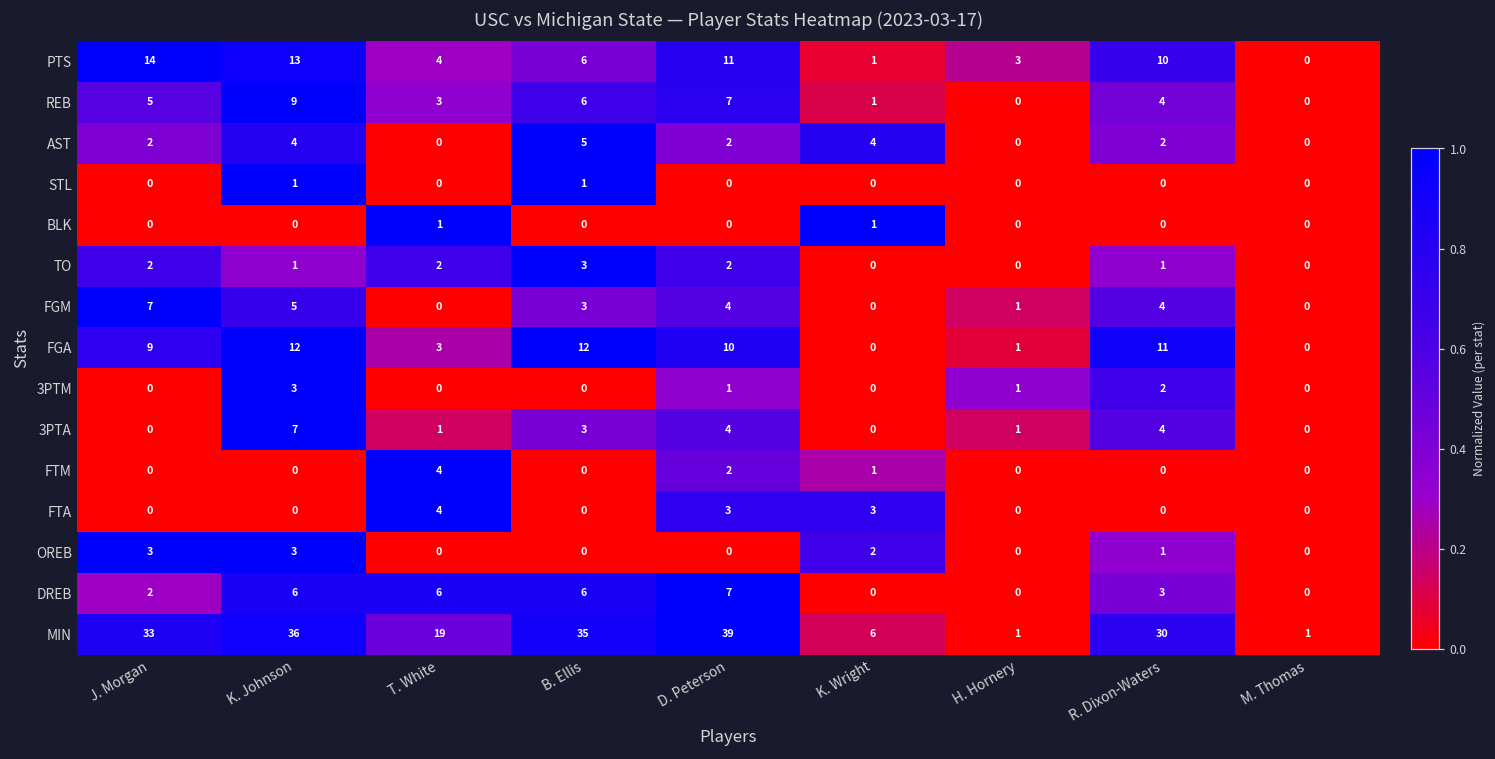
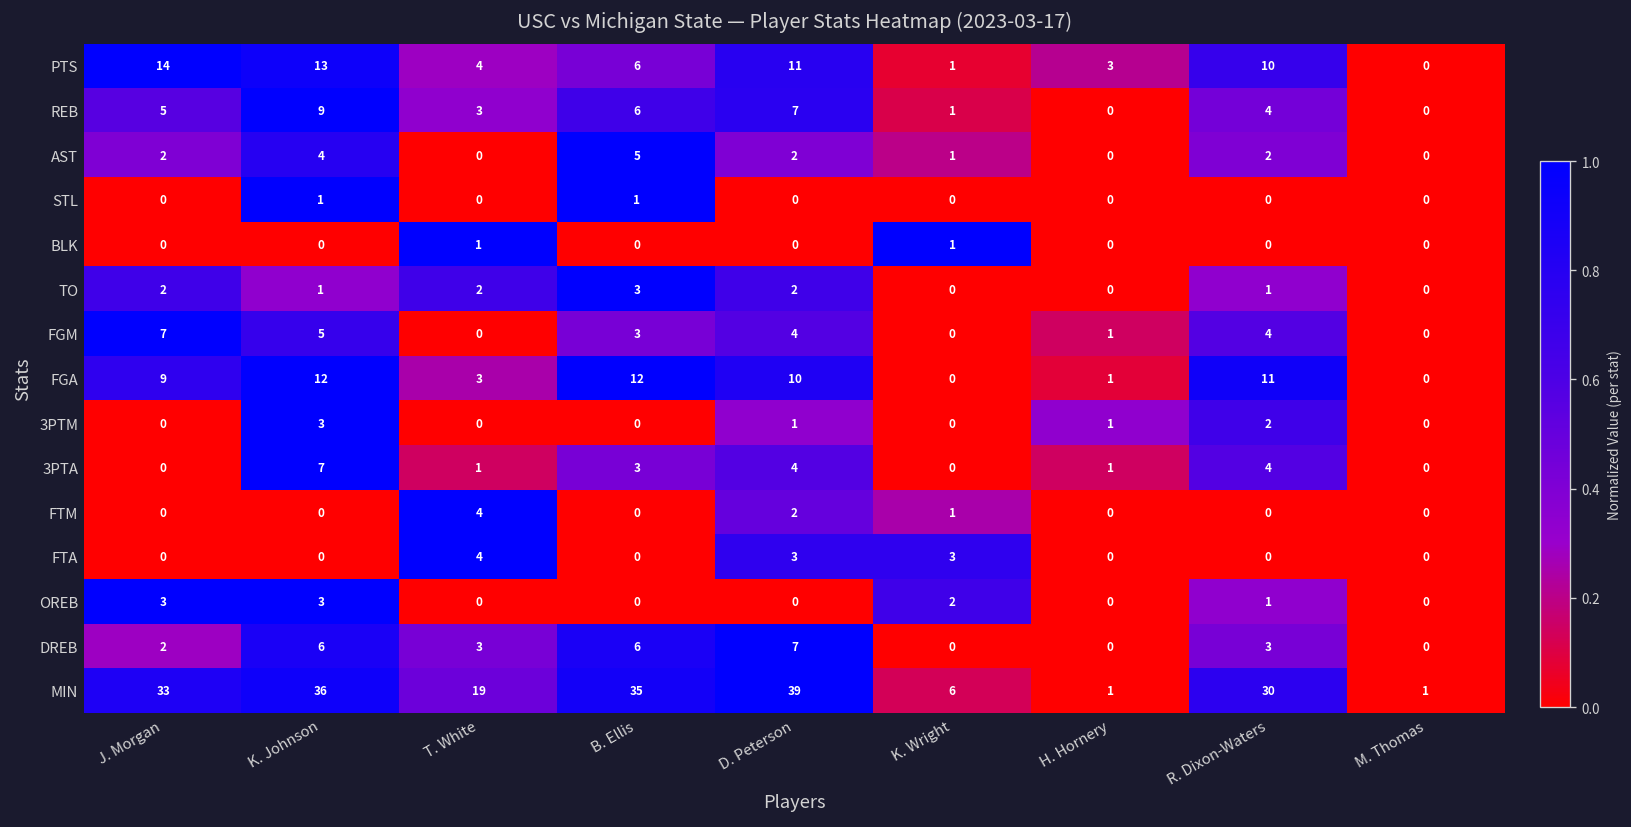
  {
    "PTS": {
      "J. Morgan": 14,
      "K. Johnson": 13,
      "T. White": 4,
      "B. Ellis": 6,
      "D. Peterson": 11,
      "K. Wright": 1,
      "H. Hornery": 3,
      "R. Dixon-Waters": 10,
      "M. Thomas": 0
    },
    "REB": {
      "J. Morgan": 5,
      "K. Johnson": 9,
      "T. White": 3,
      "B. Ellis": 6,
      "D. Peterson": 7,
      "K. Wright": 1,
      "H. Hornery": 0,
      "R. Dixon-Waters": 4,
      "M. Thomas": 0
    },
    "AST": {
      "J. Morgan": 2,
      "K. Johnson": 4,
      "T. White": 0,
      "B. Ellis": 5,
      "D. Peterson": 2,
-     "K. Wright": 4,
+     "K. Wright": 1,
      "H. Hornery": 0,
      "R. Dixon-Waters": 2,
      "M. Thomas": 0
    },
    "STL": {
      "J. Morgan": 0,
      "K. Johnson": 1,
      "T. White": 0,
      "B. Ellis": 1,
      "D. Peterson": 0,
      "K. Wright": 0,
      "H. Hornery": 0,
      "R. Dixon-Waters": 0,
      "M. Thomas": 0
    },
    "BLK": {
      "J. Morgan": 0,
      "K. Johnson": 0,
      "T. White": 1,
      "B. Ellis": 0,
      "D. Peterson": 0,
      "K. Wright": 1,
      "H. Hornery": 0,
      "R. Dixon-Waters": 0,
      "M. Thomas": 0
    },
    "TO": {
      "J. Morgan": 2,
      "K. Johnson": 1,
      "T. White": 2,
      "B. Ellis": 3,
      "D. Peterson": 2,
      "K. Wright": 0,
      "H. Hornery": 0,
      "R. Dixon-Waters": 1,
      "M. Thomas": 0
    },
    "FGM": {
      "J. Morgan": 7,
      "K. Johnson": 5,
      "T. White": 0,
      "B. Ellis": 3,
      "D. Peterson": 4,
      "K. Wright": 0,
      "H. Hornery": 1,
      "R. Dixon-Waters": 4,
      "M. Thomas": 0
    },
    "FGA": {
      "J. Morgan": 9,
      "K. Johnson": 12,
      "T. White": 3,
      "B. Ellis": 12,
      "D. Peterson": 10,
      "K. Wright": 0,
      "H. Hornery": 1,
      "R. Dixon-Waters": 11,
      "M. Thomas": 0
    },
    "3PTM": {
      "J. Morgan": 0,
      "K. Johnson": 3,
      "T. White": 0,
      "B. Ellis": 0,
      "D. Peterson": 1,
      "K. Wright": 0,
      "H. Hornery": 1,
      "R. Dixon-Waters": 2,
      "M. Thomas": 0
    },
    "3PTA": {
      "J. Morgan": 0,
      "K. Johnson": 7,
      "T. White": 1,
      "B. Ellis": 3,
      "D. Peterson": 4,
      "K. Wright": 0,
      "H. Hornery": 1,
      "R. Dixon-Waters": 4,
      "M. Thomas": 0
    },
    "FTM": {
      "J. Morgan": 0,
      "K. Johnson": 0,
      "T. White": 4,
      "B. Ellis": 0,
      "D. Peterson": 2,
      "K. Wright": 1,
      "H. Hornery": 0,
      "R. Dixon-Waters": 0,
      "M. Thomas": 0
    },
    "FTA": {
      "J. Morgan": 0,
      "K. Johnson": 0,
      "T. White": 4,
      "B. Ellis": 0,
      "D. Peterson": 3,
      "K. Wright": 3,
      "H. Hornery": 0,
      "R. Dixon-Waters": 0,
      "M. Thomas": 0
    },
    "OREB": {
      "J. Morgan": 3,
      "K. Johnson": 3,
      "T. White": 0,
      "B. Ellis": 0,
      "D. Peterson": 0,
      "K. Wright": 2,
      "H. Hornery": 0,
      "R. Dixon-Waters": 1,
      "M. Thomas": 0
    },
    "DREB": {
      "J. Morgan": 2,
      "K. Johnson": 6,
-     "T. White": 6,
+     "T. White": 3,
      "B. Ellis": 6,
      "D. Peterson": 7,
      "K. Wright": 0,
      "H. Hornery": 0,
      "R. Dixon-Waters": 3,
      "M. Thomas": 0
    },
    "MIN": {
      "J. Morgan": 33,
      "K. Johnson": 36,
      "T. White": 19,
      "B. Ellis": 35,
      "D. Peterson": 39,
      "K. Wright": 6,
      "H. Hornery": 1,
      "R. Dixon-Waters": 30,
      "M. Thomas": 1
    }
  }
